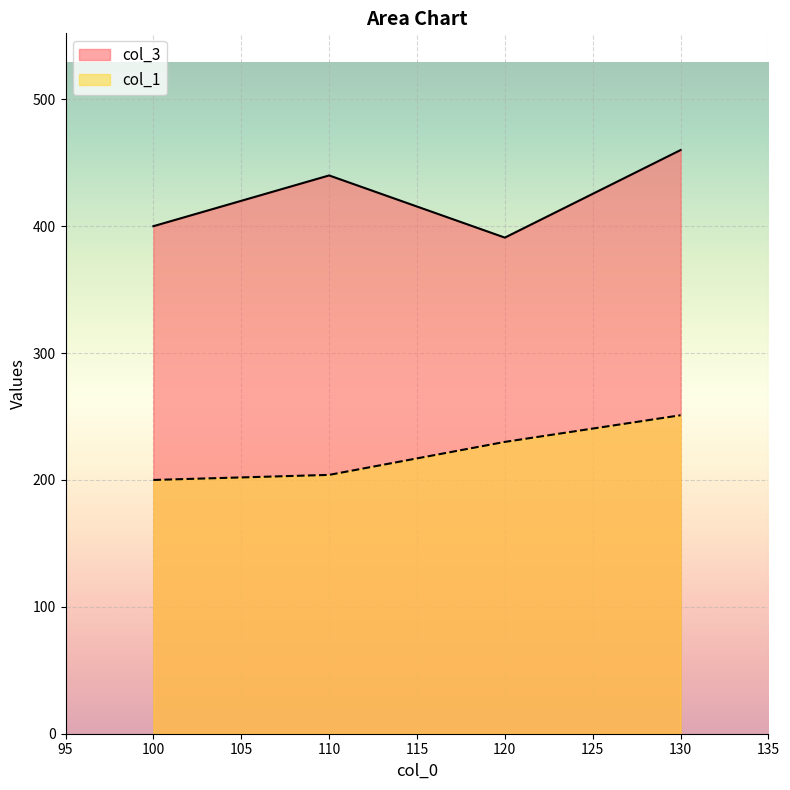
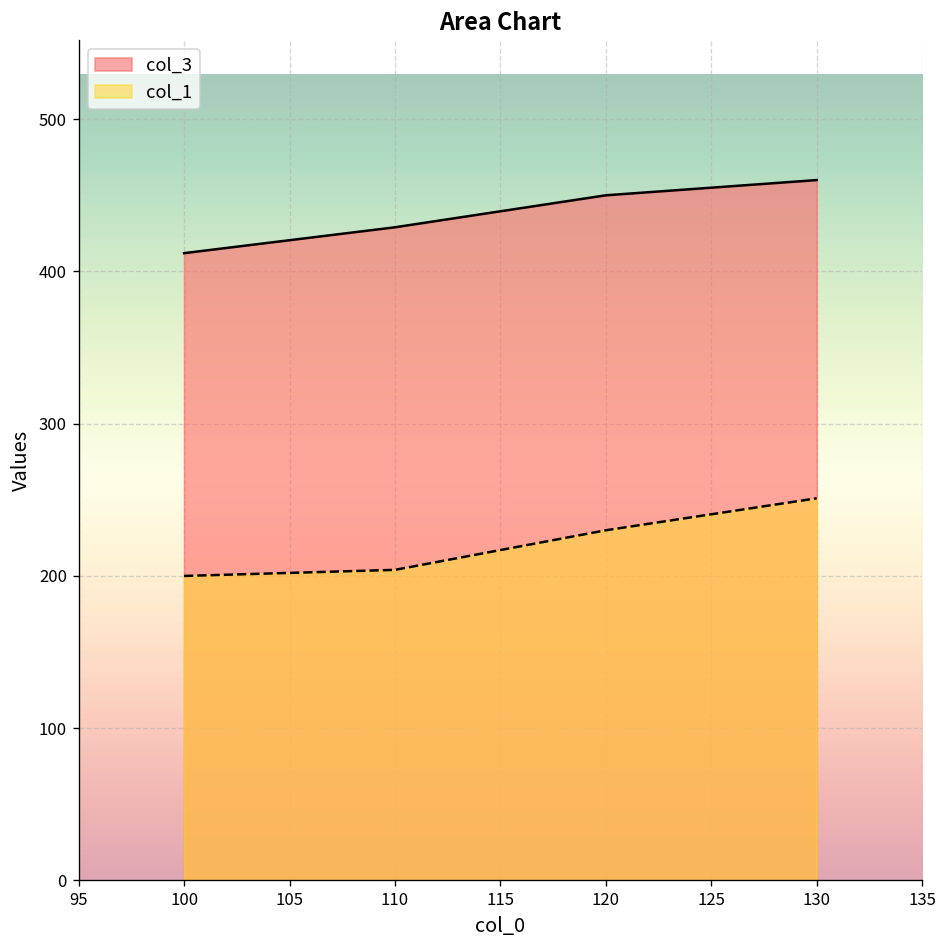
  {
    "col_3": {
-     "100": 400,
-     "110": 440,
-     "120": 391,
+     "100": 412,
+     "110": 429,
+     "120": 450,
      "130": 460
    },
    "col_1": {
      "100": 200,
      "110": 204,
      "120": 230,
      "130": 251
    }
  }
